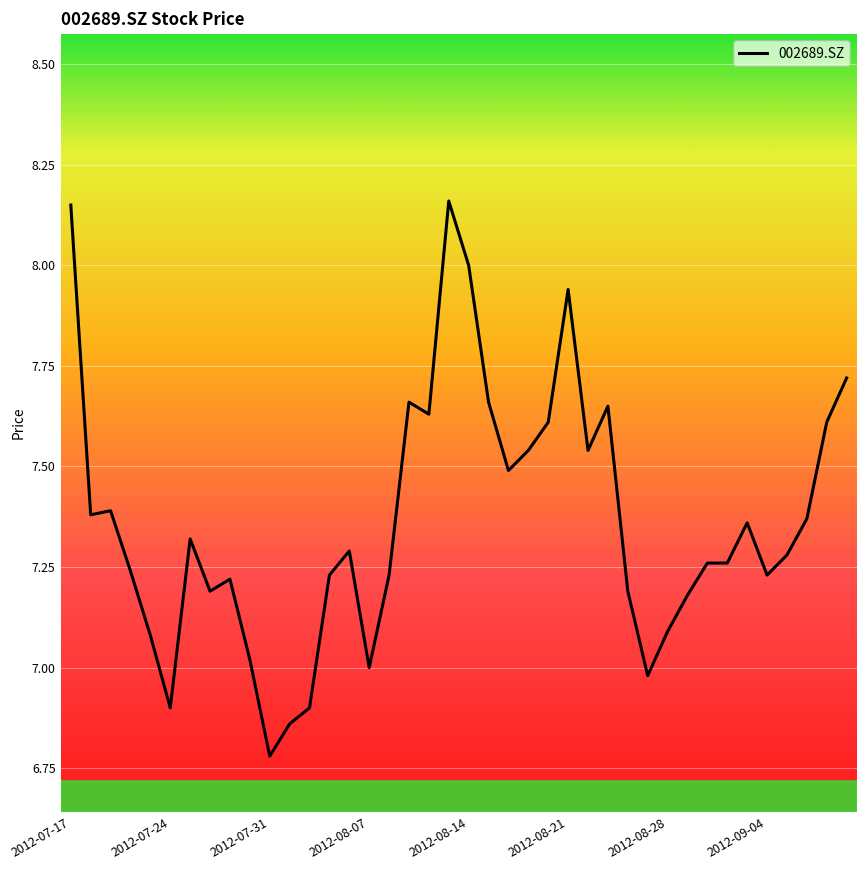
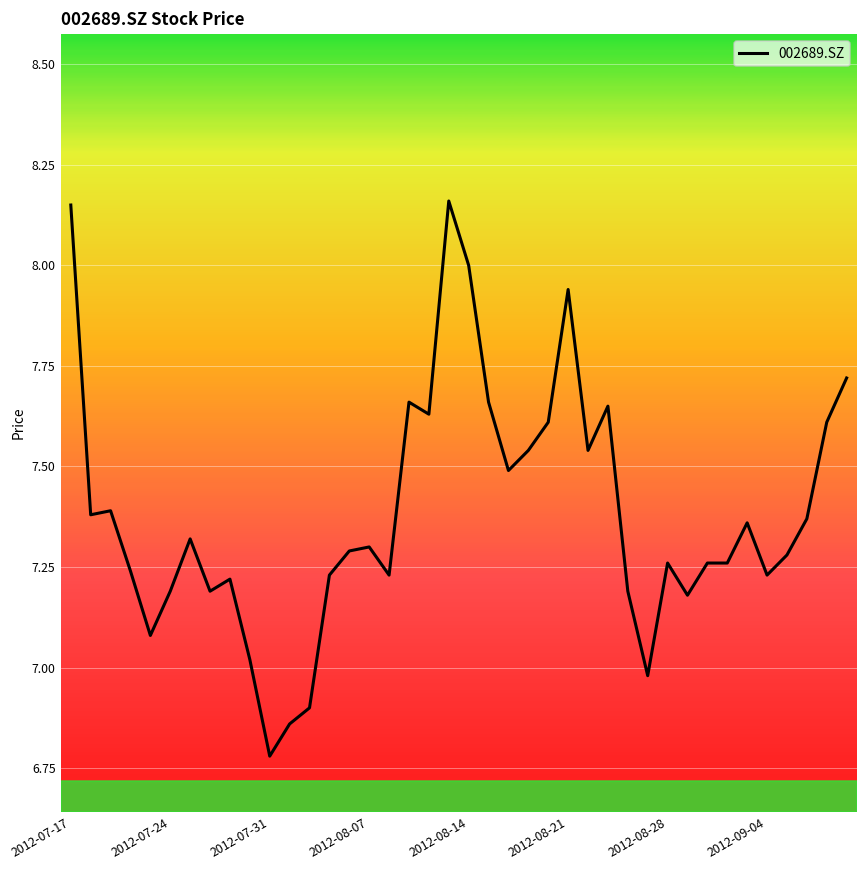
  {
    "2012-07-17": 8.15,
-   "2012-07-24": 6.90,
+   "2012-07-24": 7.19,
    "2012-07-31": 6.78,
-   "2012-08-07": 7.0,
+   "2012-08-07": 7.3,
    "2012-08-14": 8.00,
    "2012-08-21": 7.94,
-   "2012-08-28": 7.09,
+   "2012-08-28": 7.26,
    "2012-09-04": 7.23
  }
